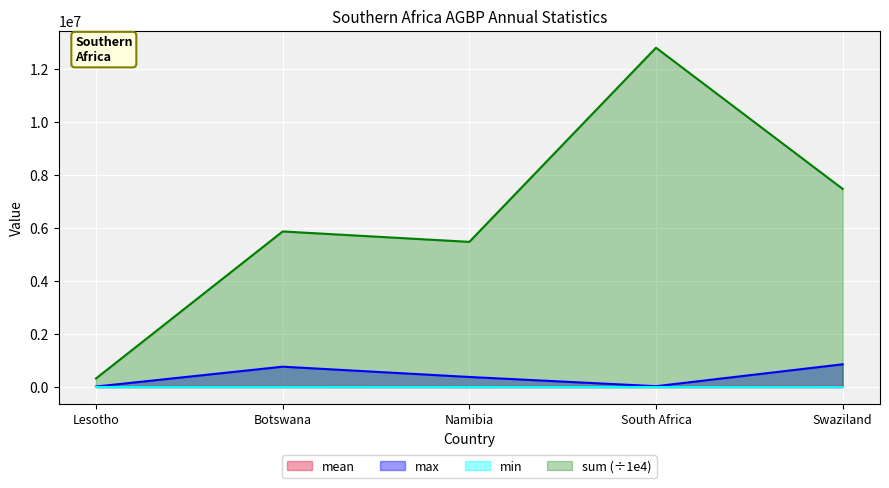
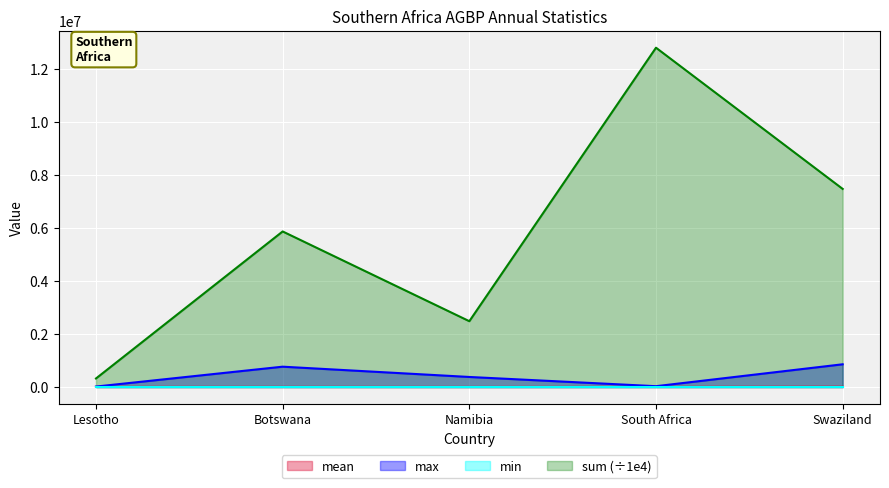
  {
    "max": {
      "Botswana": 800000,
      "Namibia": 400000,
      "Swaziland": 900000
    },
    "sum (÷1e4)": {
      "Lesotho": 300000,
      "Botswana": 5900000,
-     "Namibia": 5500000,
+     "Namibia": 2500000,
      "South Africa": 12800000,
      "Swaziland": 7500000
    }
  }
